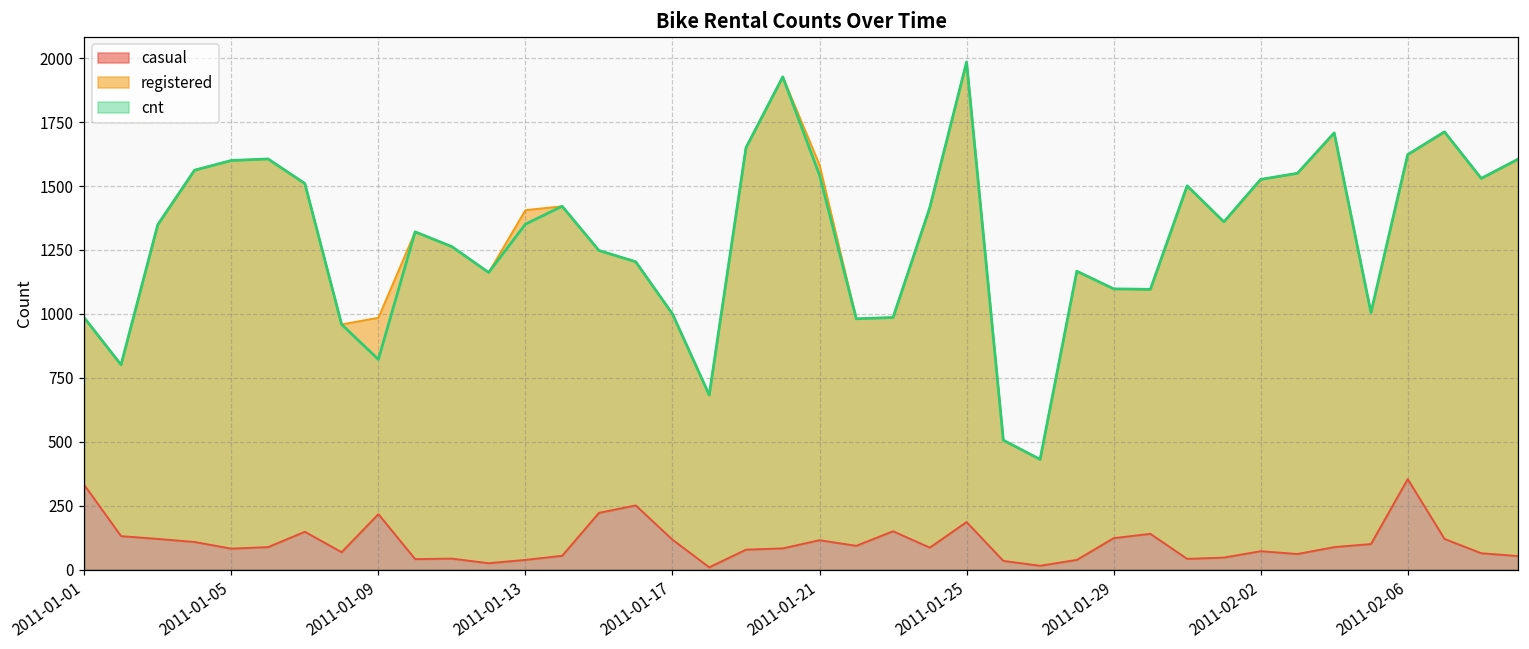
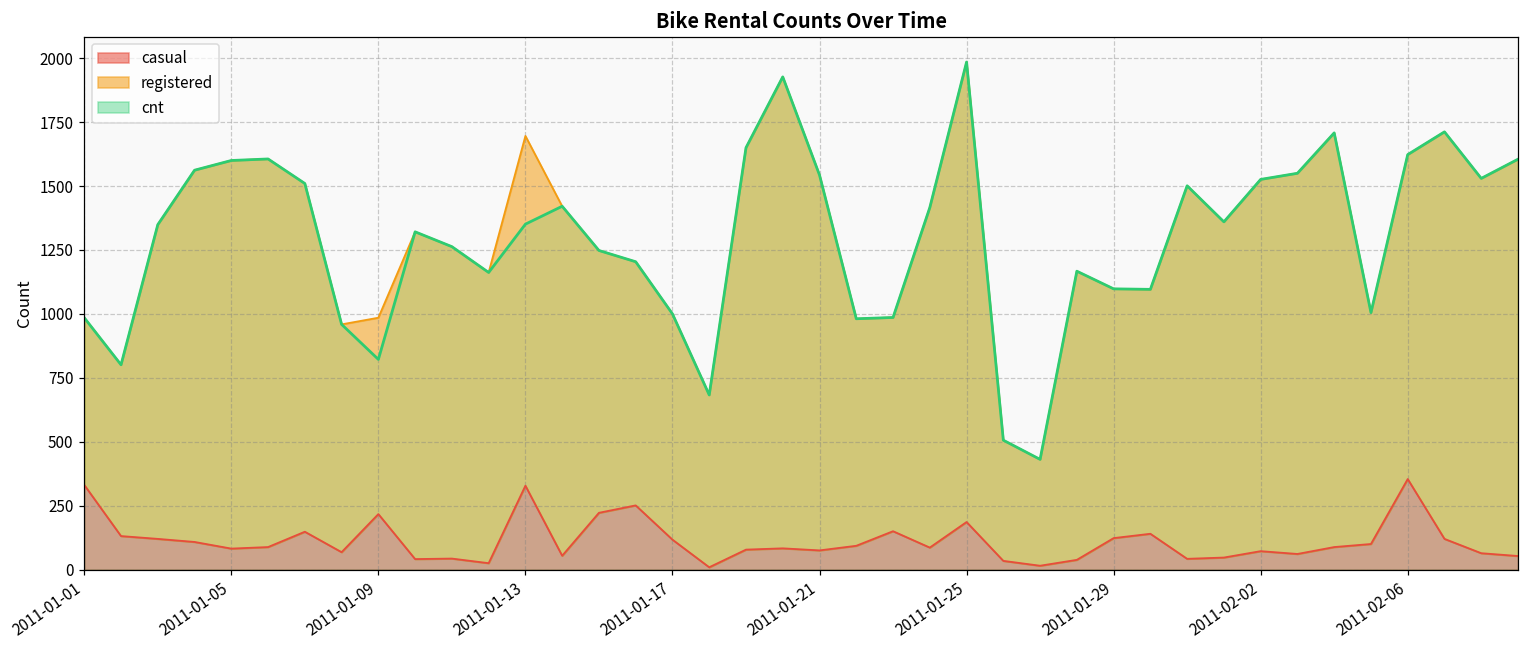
  {
    "casual": {
      "2011-01-01": 330,
      "2011-01-05": 80,
      "2011-01-09": 220,
-     "2011-01-13": 40,
+     "2011-01-13": 330,
      "2011-01-17": 120,
-     "2011-01-21": 120,
+     "2011-01-21": 80,
      "2011-01-25": 190,
      "2011-01-29": 120,
      "2011-02-02": 70,
      "2011-02-06": 350
    },
    "registered": {
      "2011-01-09": 770,
      "2011-01-13": 1370
    },
    "cnt": {
      "2011-01-09": 820,
      "2011-01-13": 1350
    }
  }
